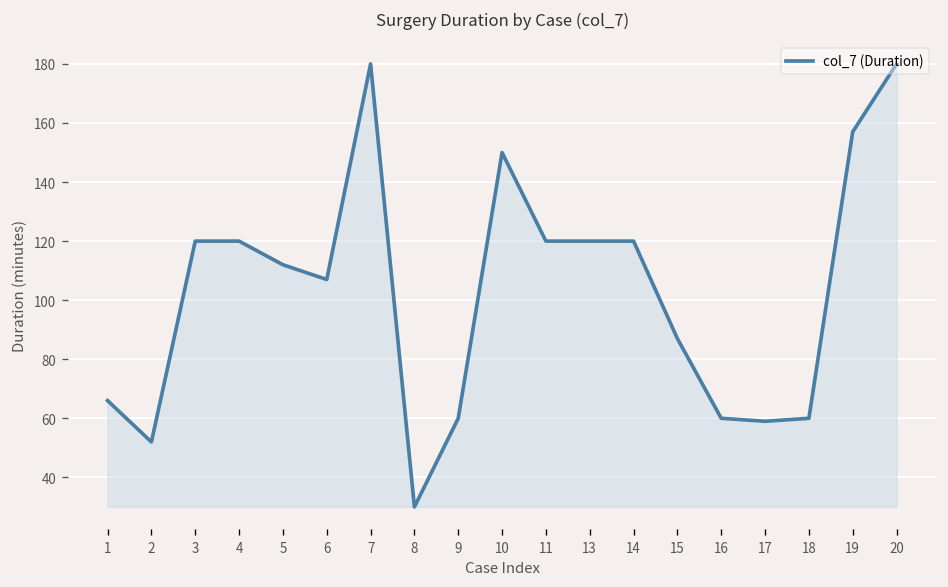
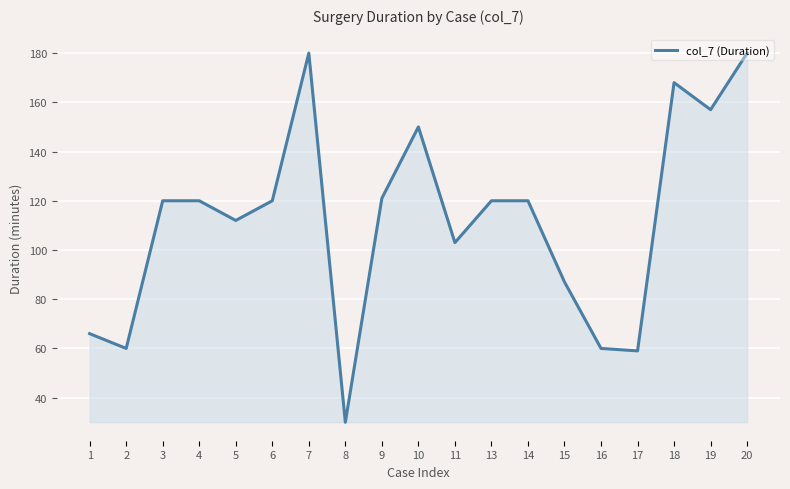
  {
    "1": 66,
-   "2": 52,
+   "2": 60,
    "3": 120,
    "4": 120,
    "5": 112,
-   "6": 107,
+   "6": 120,
    "7": 180,
    "8": 30,
-   "9": 60,
+   "9": 121,
    "10": 150,
-   "11": 120,
+   "11": 103,
    "13": 120,
    "14": 120,
    "15": 87,
    "16": 60,
    "17": 59,
-   "18": 60,
+   "18": 168,
    "19": 157
  }
